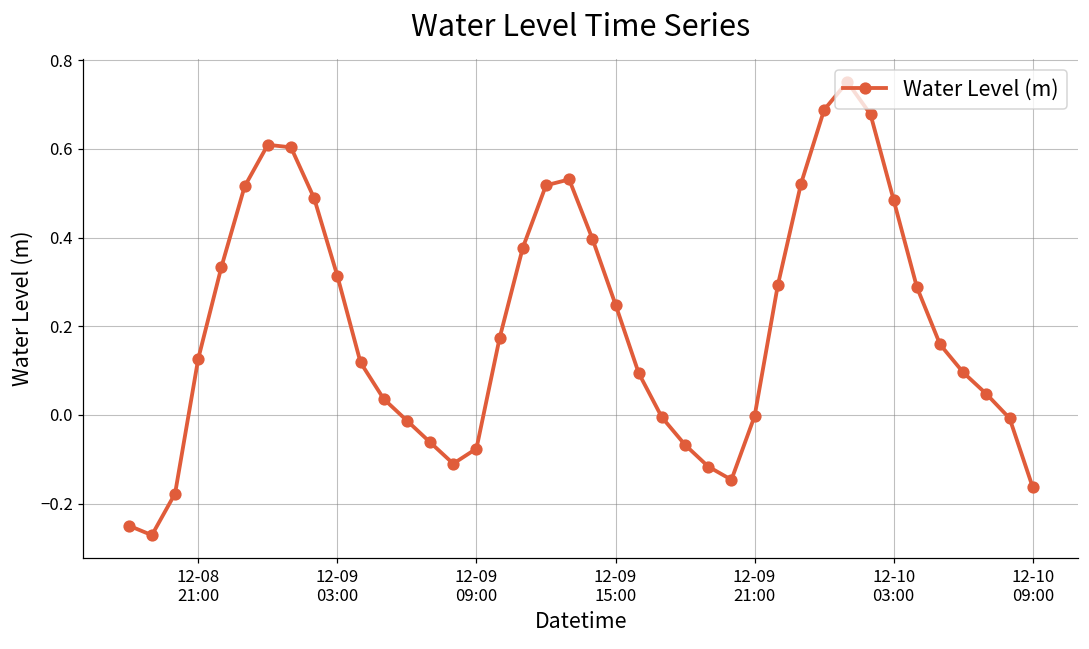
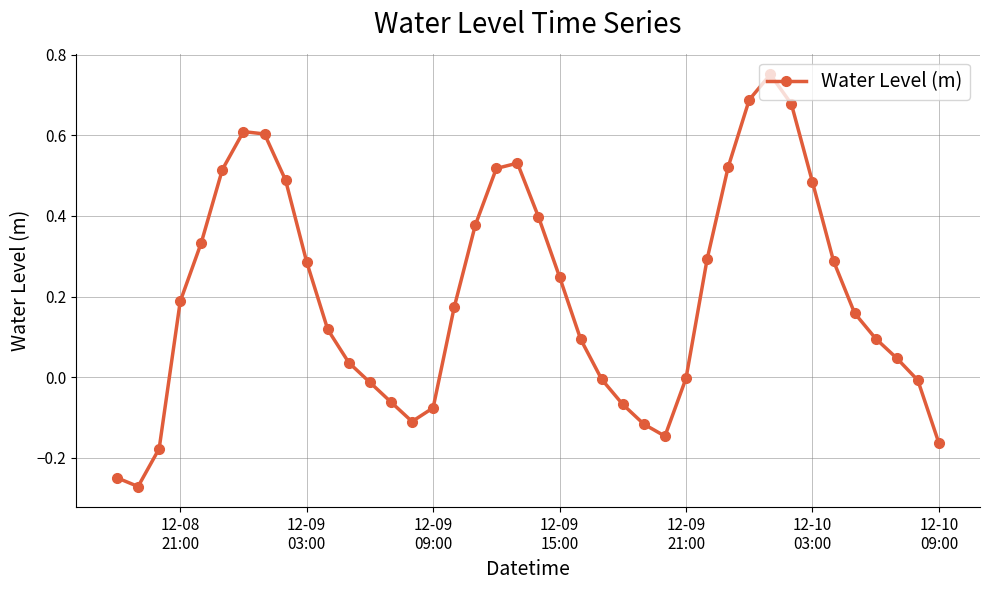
  {
-   "12-08 21:00": 0.13,
-   "12-09 03:00": 0.31,
+   "12-08 21:00": 0.19,
+   "12-09 03:00": 0.29,
    "12-09 09:00": -0.08,
    "12-09 15:00": 0.25,
    "12-09 21:00": 0.00,
    "12-10 03:00": 0.48,
    "12-10 09:00": -0.16
  }
